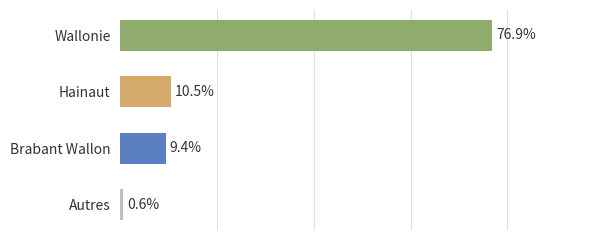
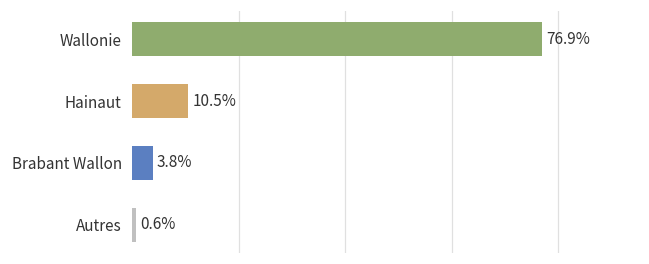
  {
    "Wallonie": "76.9%",
    "Hainaut": "10.5%",
-   "Brabant Wallon": "9.4%",
+   "Brabant Wallon": "3.8%",
    "Autres": "0.6%"
  }
